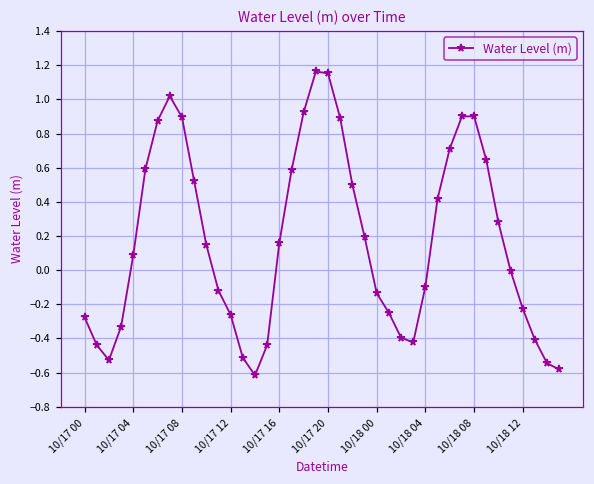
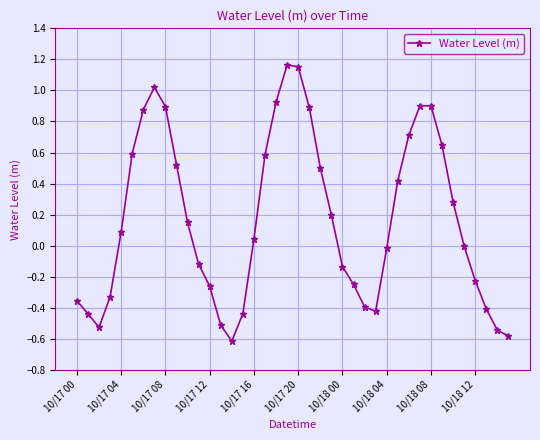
  {
-   "10/17 00": -0.28,
+   "10/17 00": -0.36,
    "10/17 04": 0.09,
    "10/17 08": 0.90,
    "10/17 12": -0.26,
-   "10/17 16": 0.16,
+   "10/17 16": 0.04,
    "10/17 20": 1.15,
    "10/18 00": -0.13,
-   "10/18 04": -0.10,
+   "10/18 04": -0.02,
    "10/18 08": 0.90,
    "10/18 12": -0.23
  }
